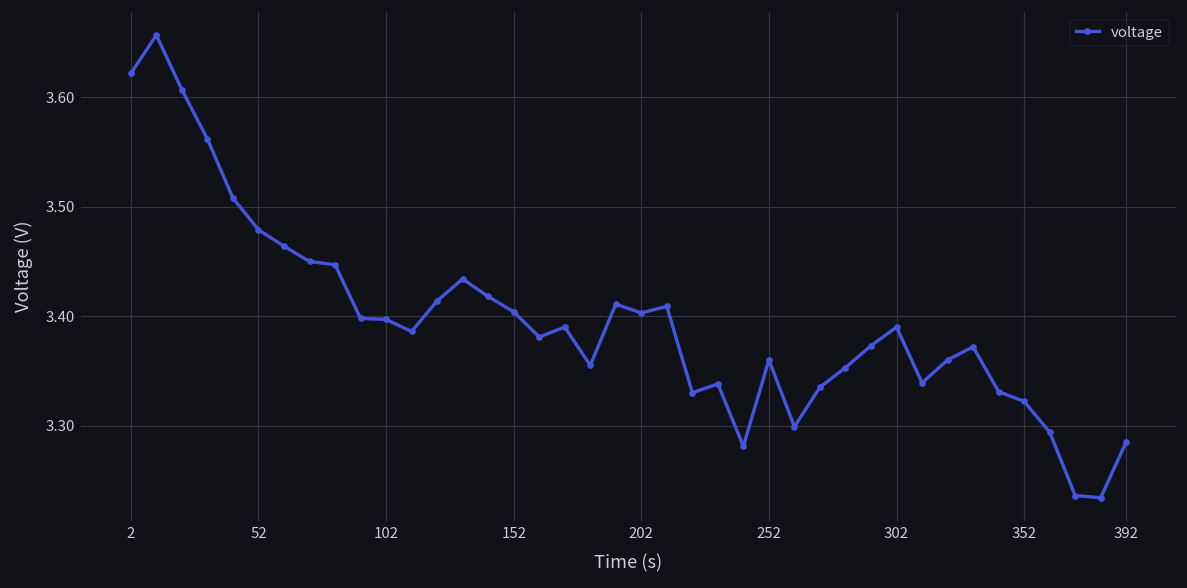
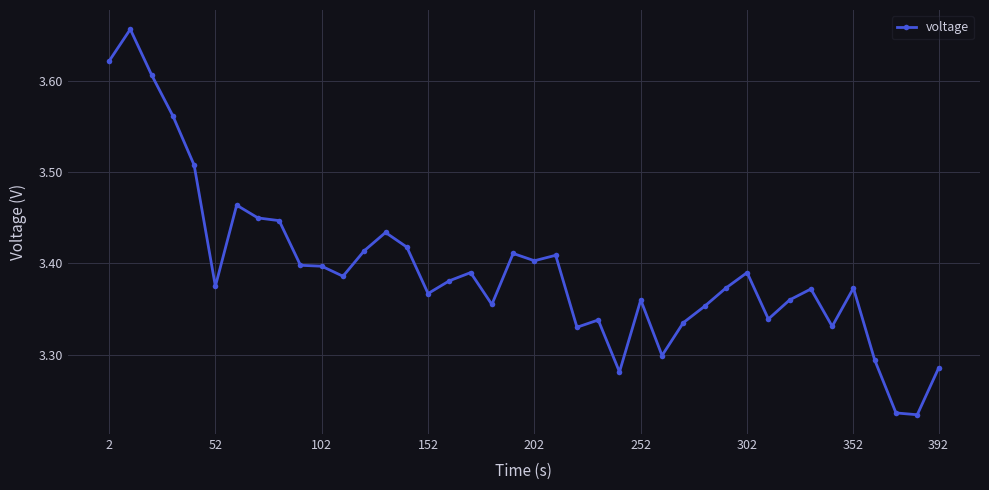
  {
    "2": 3.62,
-   "52": 3.48,
+   "52": 3.38,
    "102": 3.40,
-   "152": 3.40,
+   "152": 3.37,
    "202": 3.40,
    "252": 3.36,
    "302": 3.39,
-   "352": 3.32,
+   "352": 3.37,
    "392": 3.29
  }
